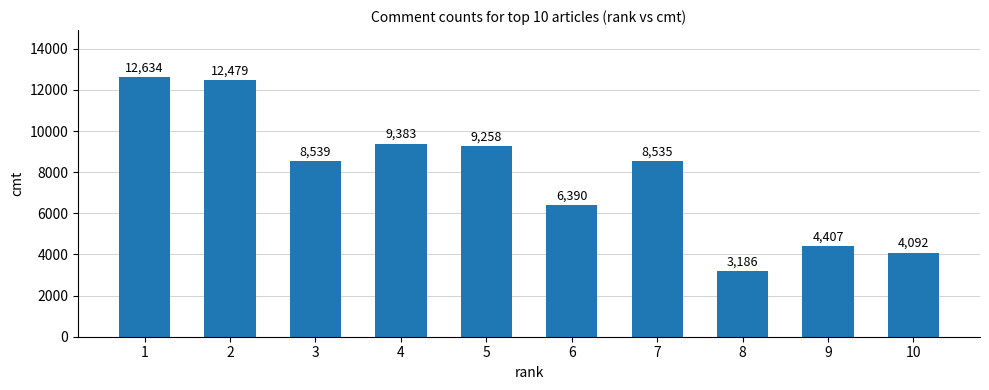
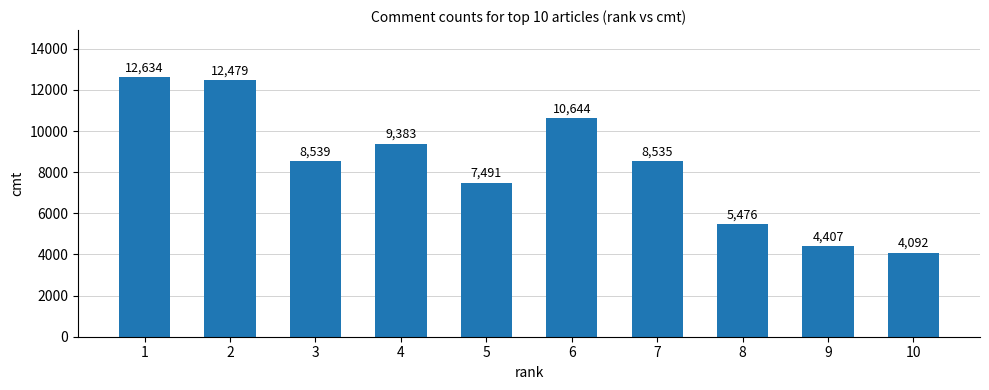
  {
    "1": "12,634",
    "2": "12,479",
    "3": "8,539",
    "4": "9,383",
-   "5": "9,258",
-   "6": "6,390",
+   "5": "7,491",
+   "6": "10,644",
    "7": "8,535",
-   "8": "3,186",
+   "8": "5,476",
    "9": "4,407",
    "10": "4,092"
  }
